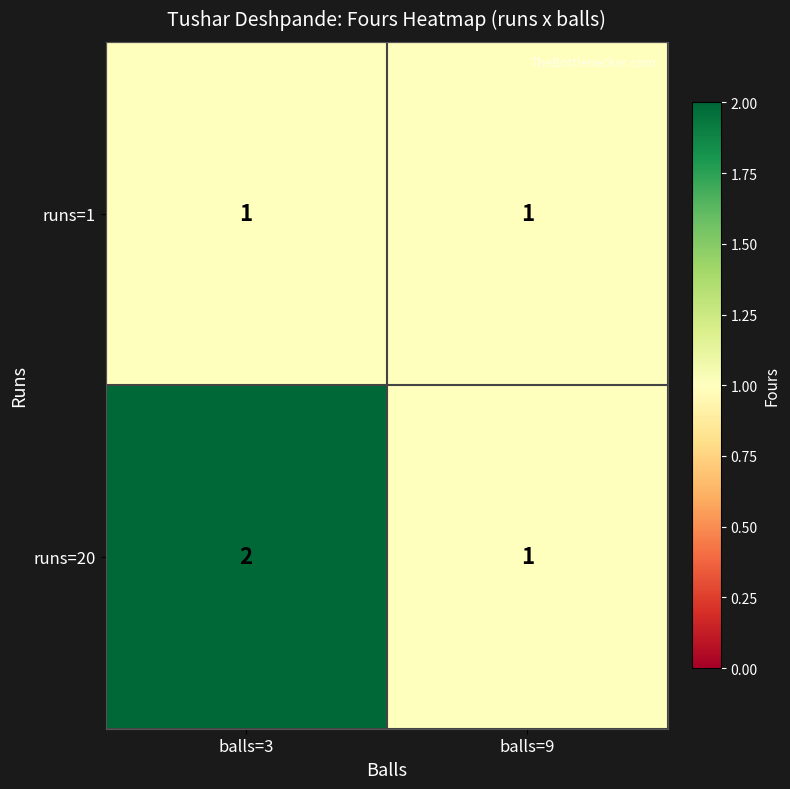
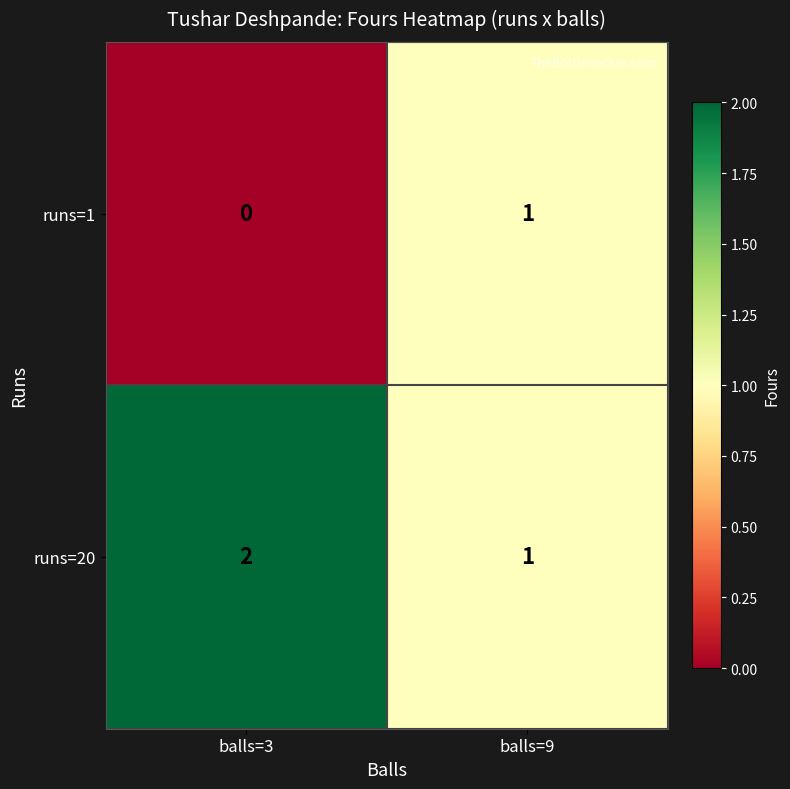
  {
    "runs=1": {
-     "balls=3": 1
+     "balls=3": 0
    },
    "runs=20": {
      "balls=3": 2,
      "balls=9": 1
    }
  }
